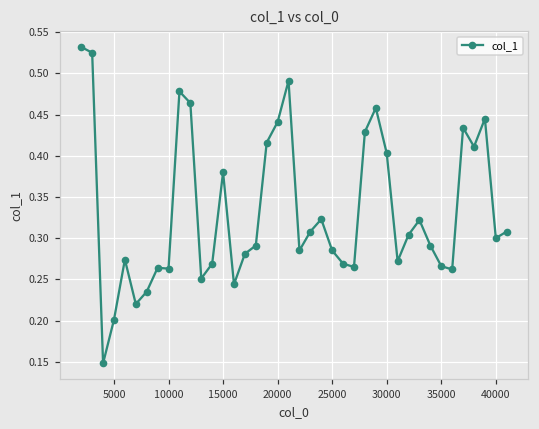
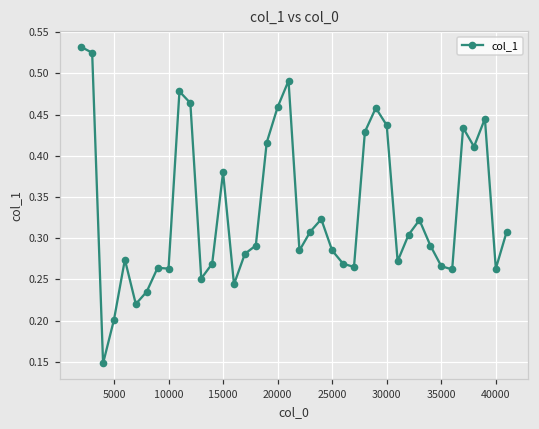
  {
    "5000": 0.20,
    "10000": 0.26,
    "15000": 0.38,
-   "20000": 0.44,
+   "20000": 0.46,
    "25000": 0.29,
-   "30000": 0.40,
+   "30000": 0.44,
    "35000": 0.27,
-   "40000": 0.30
+   "40000": 0.26
  }
